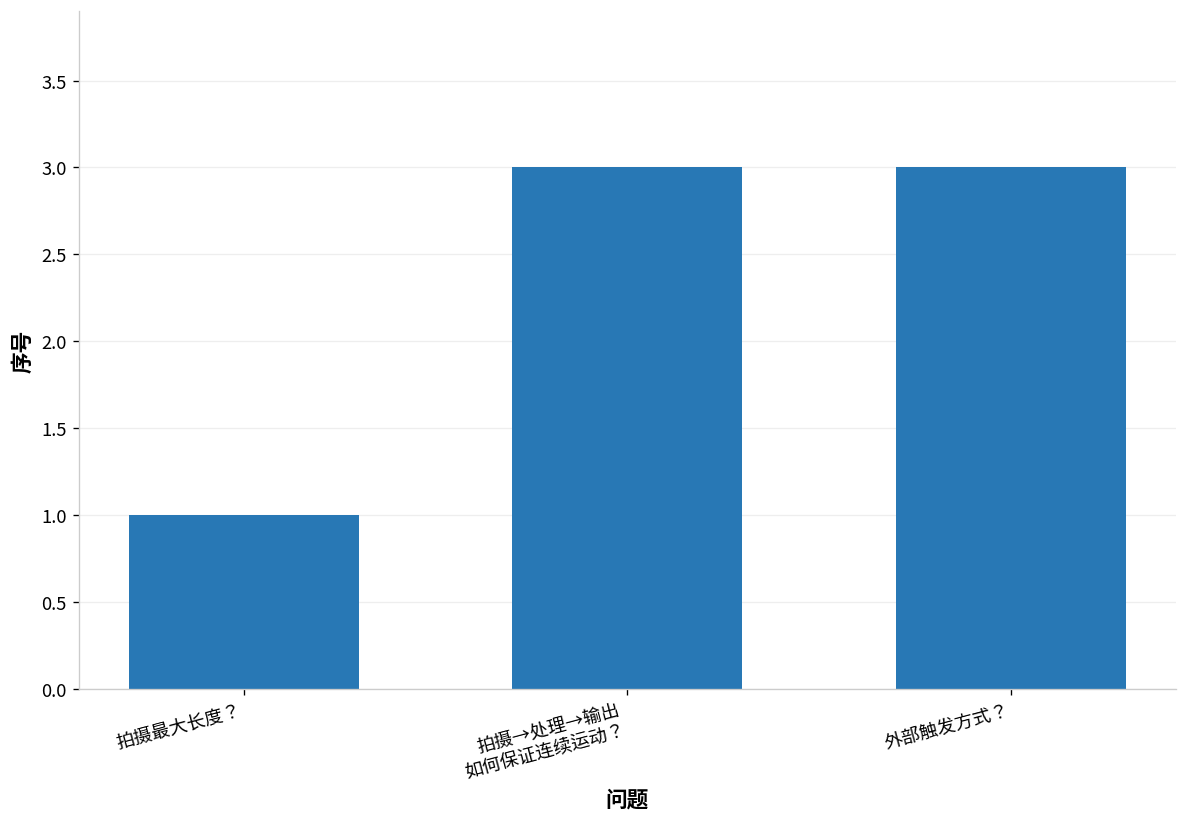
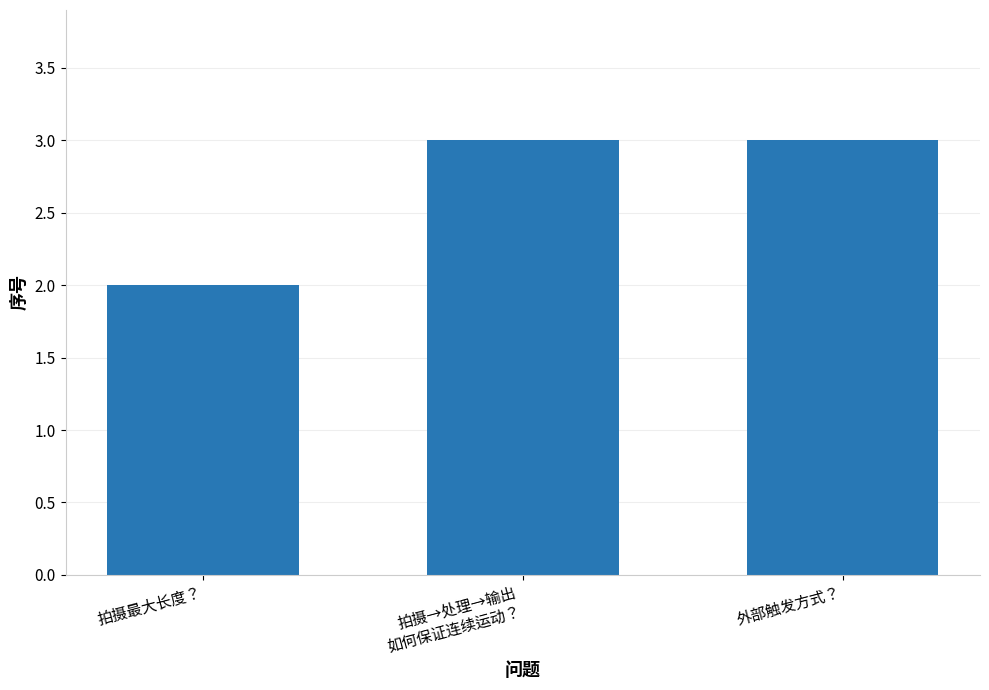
  {
-   "拍摄最大长度？": 1,
+   "拍摄最大长度？": 2,
    "拍摄→处理→输出 如何保证连续运动？": 3,
    "外部触发方式？": 3
  }
